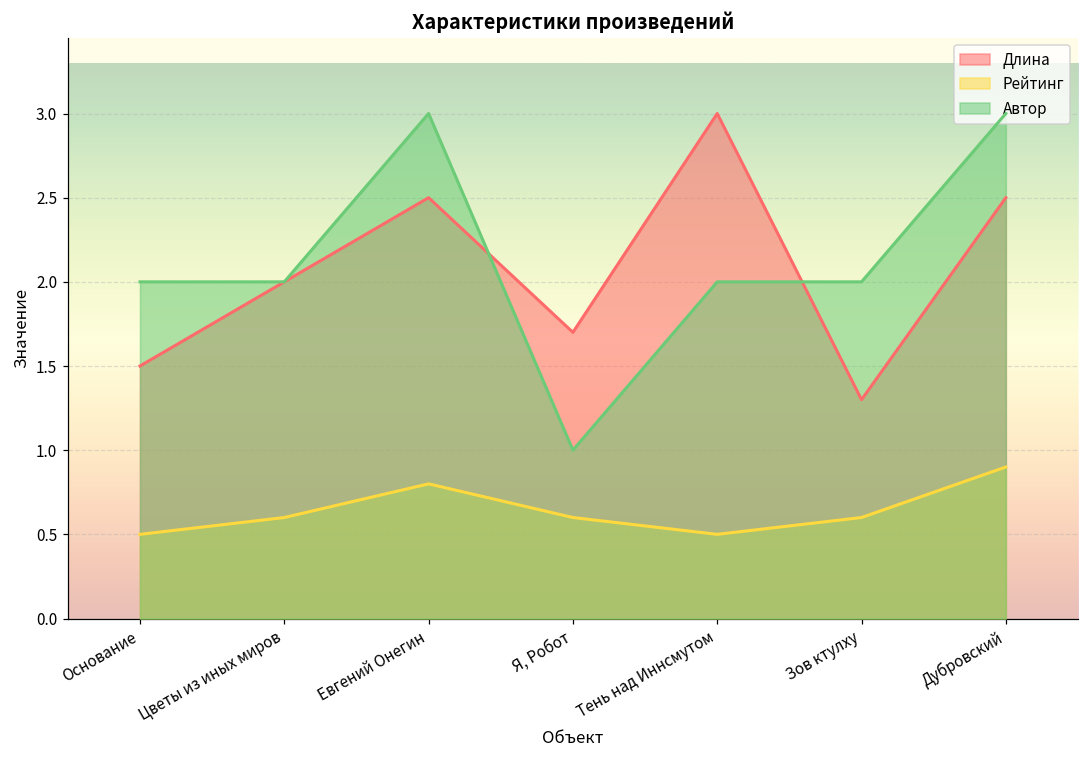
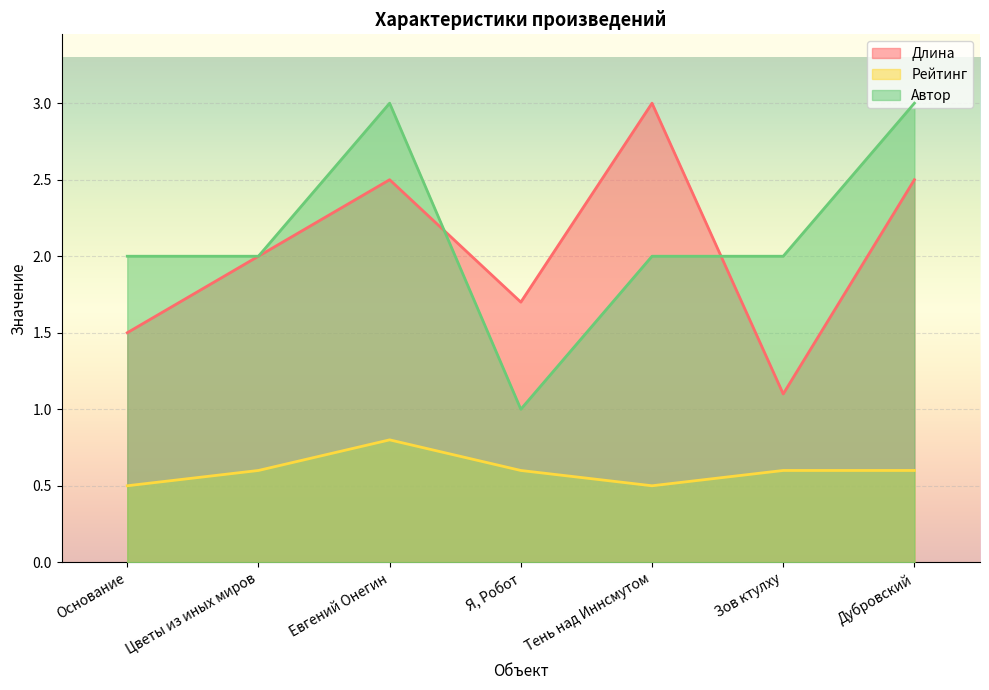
  {
    "Длина": {
      "Основание": 1.5,
      "Евгений Онегин": 2.5,
      "Я, Робот": 1.7,
      "Тень над Иннсмутом": 3.0,
-     "Зов ктулху": 1.3,
+     "Зов ктулху": 1.1,
      "Дубровский": 2.5
    },
    "Рейтинг": {
      "Основание": 0.5,
      "Цветы из иных миров": 0.6,
      "Евгений Онегин": 0.8,
      "Я, Робот": 0.6,
      "Тень над Иннсмутом": 0.5,
      "Зов ктулху": 0.6,
-     "Дубровский": 0.9
+     "Дубровский": 0.6
    },
    "Автор": {
      "Основание": 2.0,
      "Евгений Онегин": 3.0,
      "Я, Робот": 1.0,
      "Тень над Иннсмутом": 2.0,
      "Зов ктулху": 2.0
    }
  }
